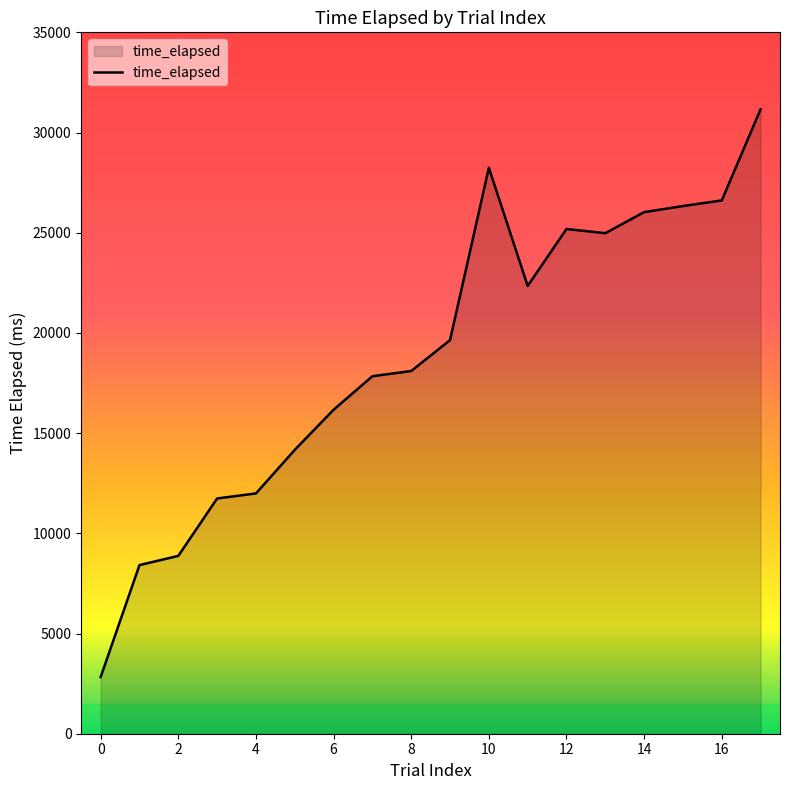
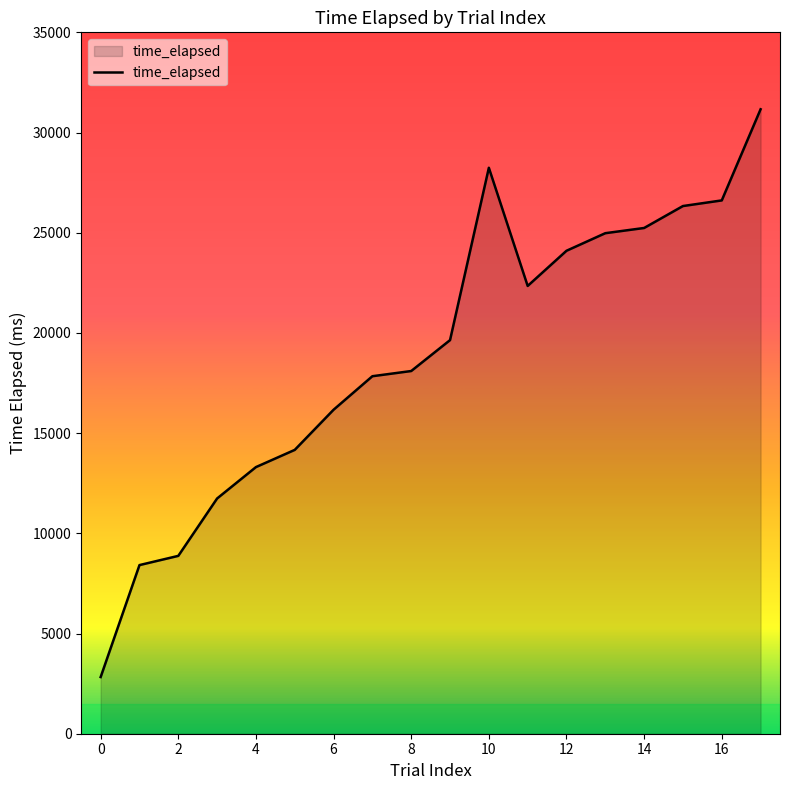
  {
    "0": 2800,
    "2": 8900,
-   "4": 12000,
+   "4": 13300,
    "6": 16200,
    "8": 18100,
    "10": 28200,
-   "12": 25200,
-   "14": 26000,
+   "12": 24100,
+   "14": 25200,
    "16": 26600
  }
